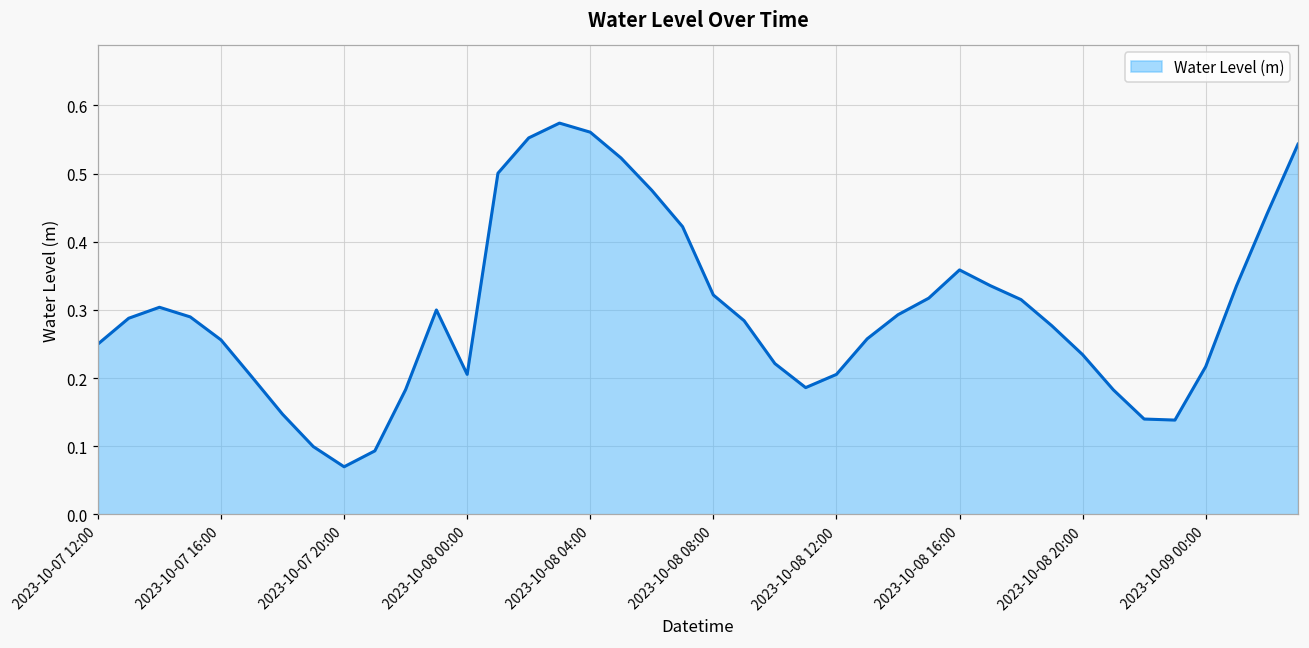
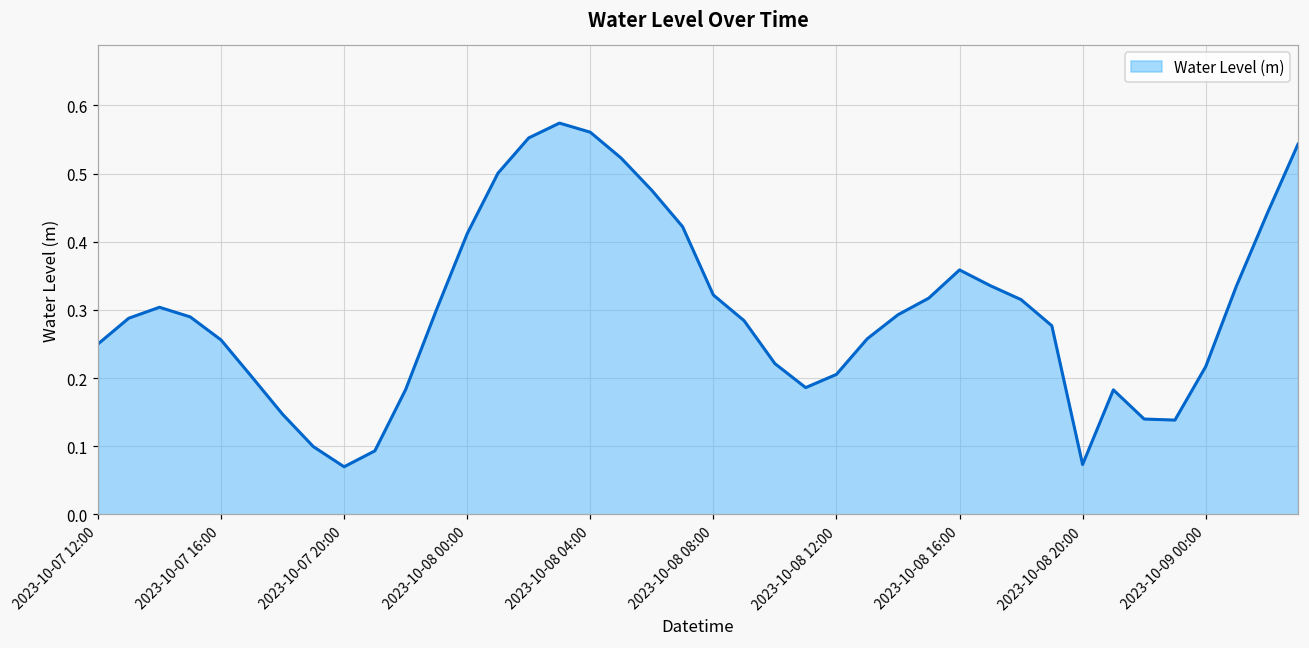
  {
    "2023-10-07 12:00": 0.25,
    "2023-10-07 16:00": 0.26,
    "2023-10-07 20:00": 0.07,
-   "2023-10-08 00:00": 0.21,
+   "2023-10-08 00:00": 0.41,
    "2023-10-08 04:00": 0.56,
    "2023-10-08 08:00": 0.32,
    "2023-10-08 12:00": 0.21,
    "2023-10-08 16:00": 0.36,
-   "2023-10-08 20:00": 0.23,
+   "2023-10-08 20:00": 0.07,
    "2023-10-09 00:00": 0.22
  }
